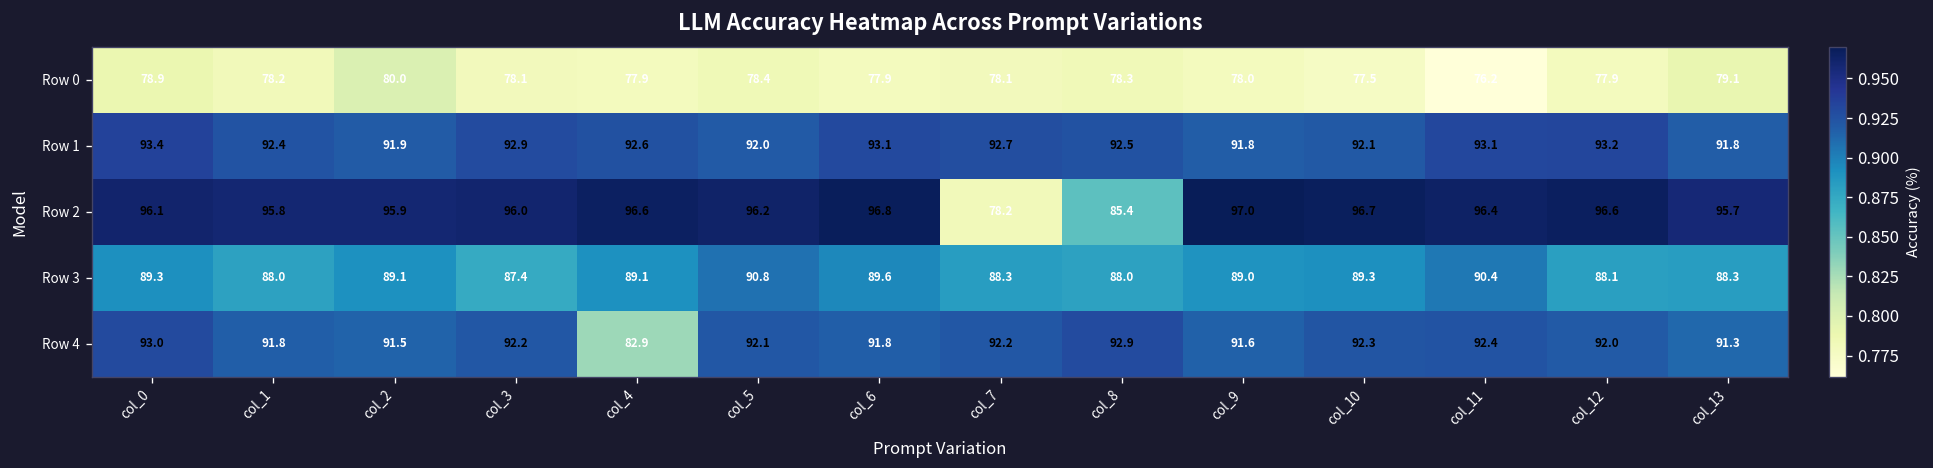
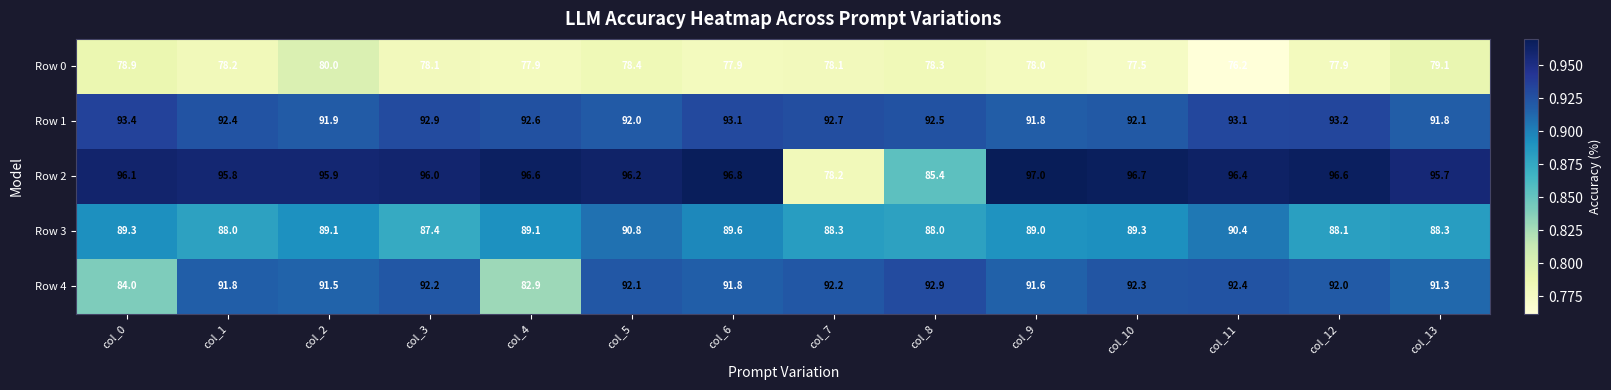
  {
    "Row 0": {
      "col_0": 78.9,
      "col_1": 78.2,
      "col_2": 80.0,
      "col_3": 78.1,
      "col_4": 77.9,
      "col_5": 78.4,
      "col_6": 77.9,
      "col_7": 78.1,
      "col_8": 78.3,
      "col_9": 78.0,
      "col_10": 77.5,
      "col_12": 77.9,
      "col_13": 79.1
    },
    "Row 1": {
      "col_0": 93.4,
      "col_1": 92.4,
      "col_2": 91.9,
      "col_3": 92.9,
      "col_4": 92.6,
      "col_5": 92.0,
      "col_6": 93.1,
      "col_7": 92.7,
      "col_8": 92.5,
      "col_9": 91.8,
      "col_10": 92.1,
      "col_11": 93.1,
      "col_12": 93.2,
      "col_13": 91.8
    },
    "Row 2": {
      "col_0": 96.1,
      "col_1": 95.8,
      "col_2": 95.9,
      "col_3": 96.0,
      "col_4": 96.6,
      "col_5": 96.2,
      "col_6": 96.8,
      "col_7": 78.2,
      "col_8": 85.4,
      "col_9": 97.0,
      "col_10": 96.7,
      "col_11": 96.4,
      "col_12": 96.6,
      "col_13": 95.7
    },
    "Row 3": {
      "col_0": 89.3,
      "col_1": 88.0,
      "col_2": 89.1,
      "col_3": 87.4,
      "col_4": 89.1,
      "col_5": 90.8,
      "col_6": 89.6,
      "col_7": 88.3,
      "col_8": 88.0,
      "col_9": 89.0,
      "col_10": 89.3,
      "col_11": 90.4,
      "col_12": 88.1,
      "col_13": 88.3
    },
    "Row 4": {
-     "col_0": 93.0,
+     "col_0": 84.0,
      "col_1": 91.8,
      "col_2": 91.5,
      "col_3": 92.2,
      "col_4": 82.9,
      "col_5": 92.1,
      "col_6": 91.8,
      "col_7": 92.2,
      "col_8": 92.9,
      "col_9": 91.6,
      "col_10": 92.3,
      "col_11": 92.4,
      "col_12": 92.0,
      "col_13": 91.3
    }
  }
